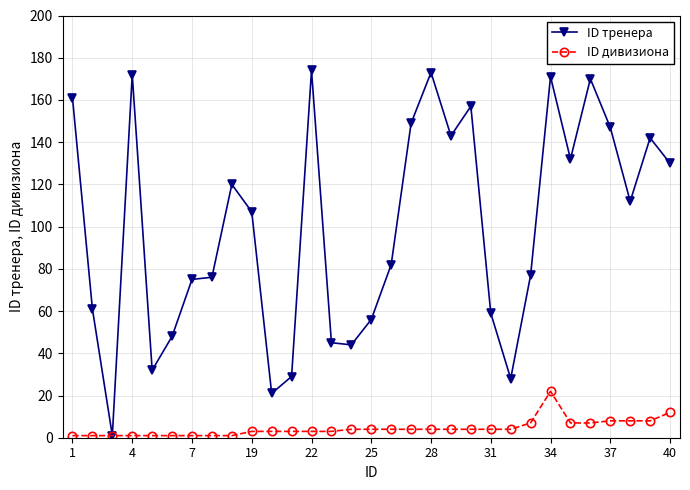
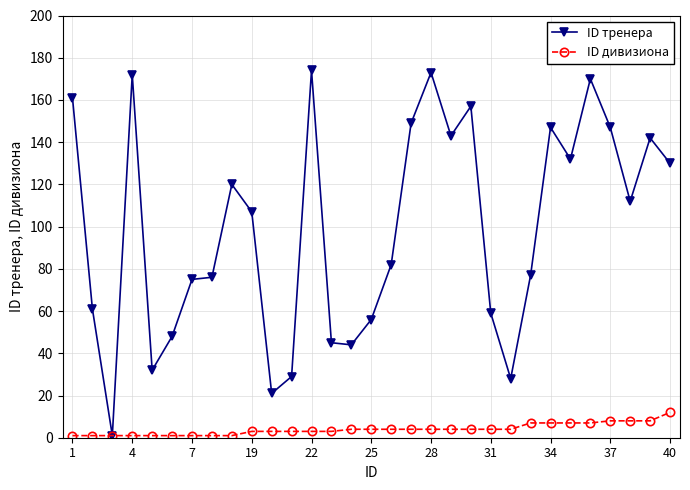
  {
    "ID тренера": {
      "31": 59,
-     "34": 171,
+     "34": 147,
      "37": 147,
      "40": 130
    },
    "ID дивизиона": {
      "31": 4,
-     "34": 22,
+     "34": 7,
      "37": 8,
      "40": 12
    }
  }
